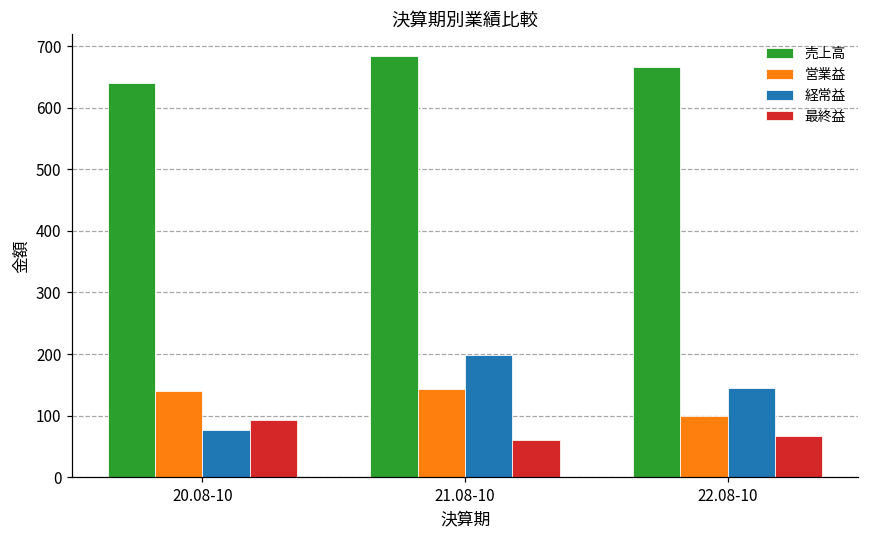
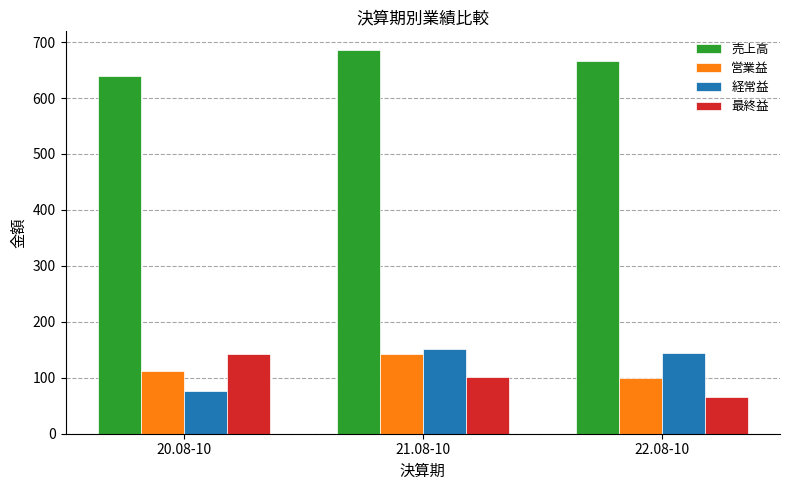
  {
    "売上高": {
      "20.08-10": 640,
      "21.08-10": 690,
      "22.08-10": 670
    },
    "営業益": {
-     "20.08-10": 140,
+     "20.08-10": 110,
      "21.08-10": 140,
      "22.08-10": 100
    },
    "経常益": {
      "20.08-10": 80,
-     "21.08-10": 200,
+     "21.08-10": 150,
      "22.08-10": 150
    },
    "最終益": {
-     "20.08-10": 90,
-     "21.08-10": 60,
+     "20.08-10": 140,
+     "21.08-10": 100,
      "22.08-10": 70
    }
  }
